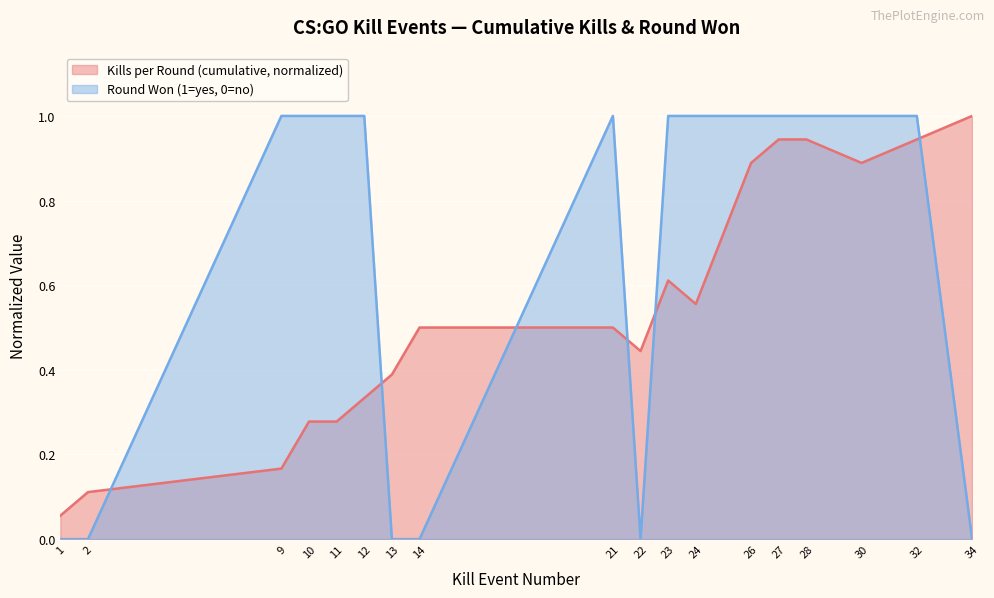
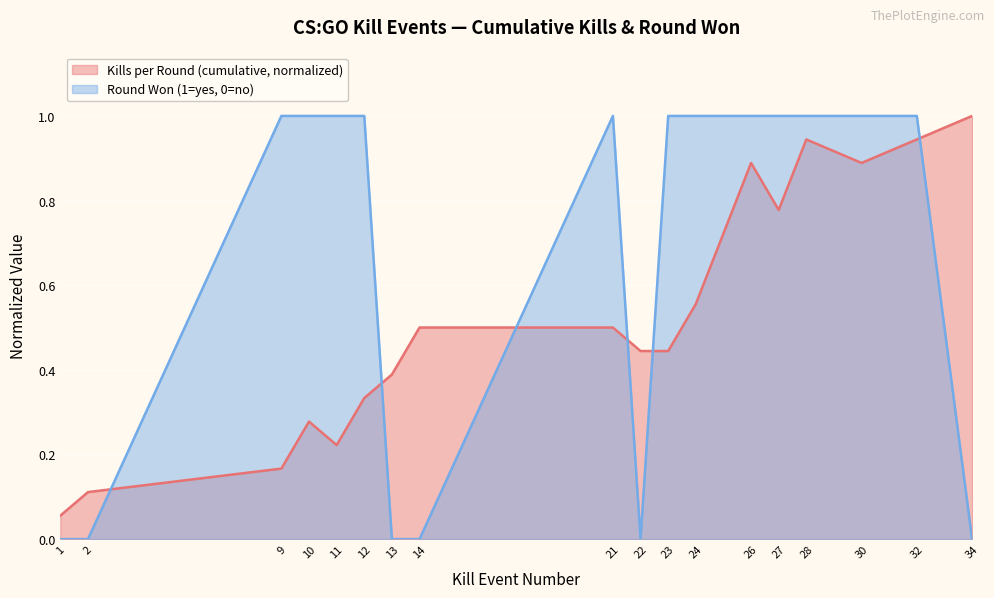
  {
    "Kills per Round (cumulative, normalized)": {
      "1": 0.06,
      "2": 0.11,
      "9": 0.17,
      "10": 0.28,
-     "11": 0.28,
+     "11": 0.22,
      "12": 0.33,
      "13": 0.39,
      "14": 0.50,
      "21": 0.50,
      "22": 0.44,
-     "23": 0.61,
+     "23": 0.44,
      "24": 0.56,
      "26": 0.89,
-     "27": 0.94,
+     "27": 0.78,
      "28": 0.94,
      "30": 0.89,
      "32": 0.94,
      "34": 1.00
    },
    "Round Won (1=yes, 0=no)": {
      "1": 0.00,
      "2": 0.00,
      "9": 1.00,
      "10": 1.00,
      "11": 1.00,
      "12": 1.00,
      "13": 0.00,
      "14": 0.00,
      "21": 1.00,
      "22": 0.00,
      "23": 1.00,
      "24": 1.00,
      "26": 1.00,
      "27": 1.00,
      "28": 1.00,
      "30": 1.00,
      "32": 1.00,
      "34": 0.00
    }
  }
